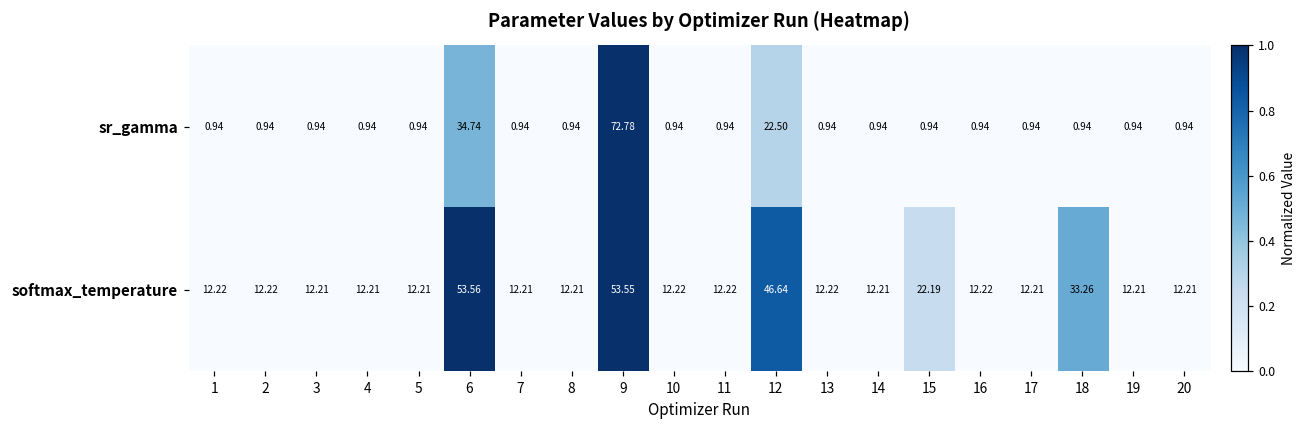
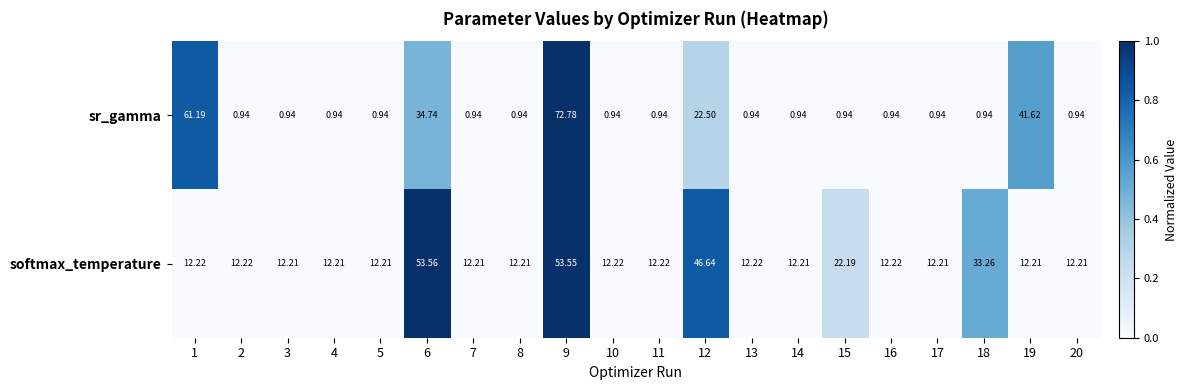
  {
    "sr_gamma": {
-     "1": 0.94,
+     "1": 61.19,
      "2": 0.94,
      "3": 0.94,
      "4": 0.94,
      "5": 0.94,
      "6": 34.74,
      "7": 0.94,
      "8": 0.94,
      "9": 72.78,
      "10": 0.94,
      "11": 0.94,
      "12": 22.50,
      "13": 0.94,
      "14": 0.94,
      "15": 0.94,
      "16": 0.94,
      "17": 0.94,
      "18": 0.94,
-     "19": 0.94,
+     "19": 41.62,
      "20": 0.94
    },
    "softmax_temperature": {
      "1": 12.22,
      "2": 12.22,
      "3": 12.21,
      "4": 12.21,
      "5": 12.21,
      "6": 53.56,
      "7": 12.21,
      "8": 12.21,
      "9": 53.55,
      "10": 12.22,
      "11": 12.22,
      "12": 46.64,
      "13": 12.22,
      "14": 12.21,
      "15": 22.19,
      "16": 12.22,
      "17": 12.21,
      "18": 33.26,
      "19": 12.21,
      "20": 12.21
    }
  }
